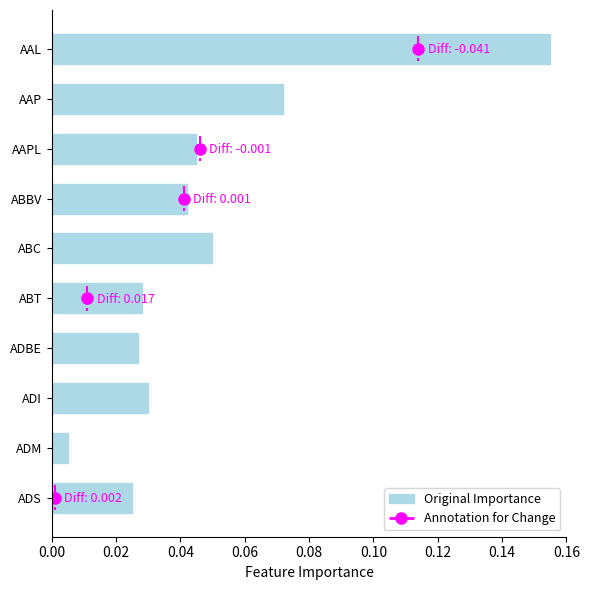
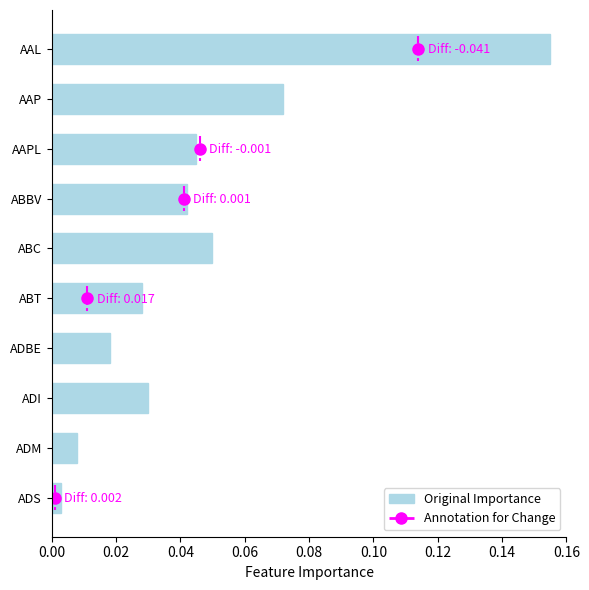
  {
    "Original Importance": {
      "AAP": 0.072,
      "AAPL": 0.045,
      "ABC": 0.050,
-     "ADBE": 0.027,
+     "ADBE": 0.018,
      "ADI": 0.030,
-     "ADM": 0.005,
-     "ADS": 0.025
+     "ADM": 0.008,
+     "ADS": 0.003
    }
  }
